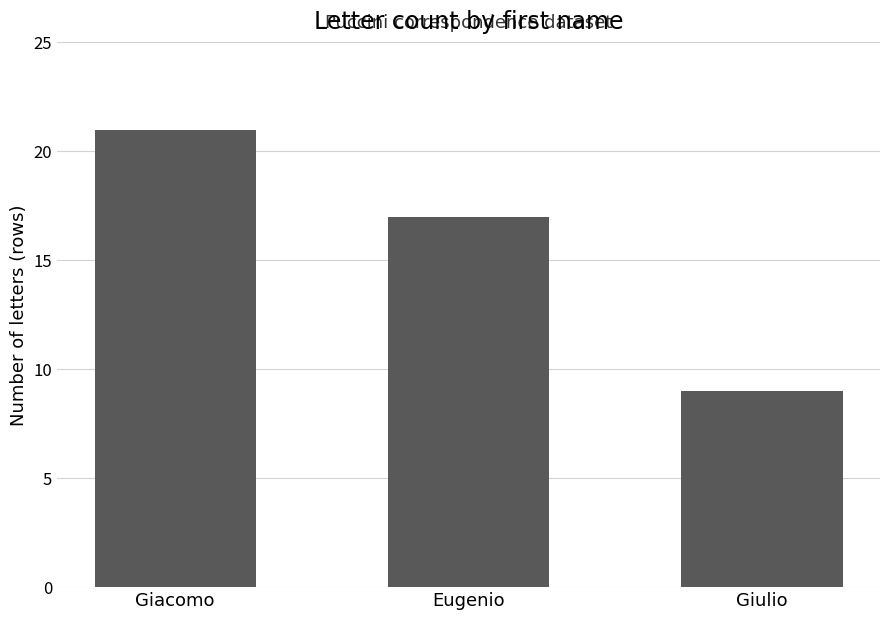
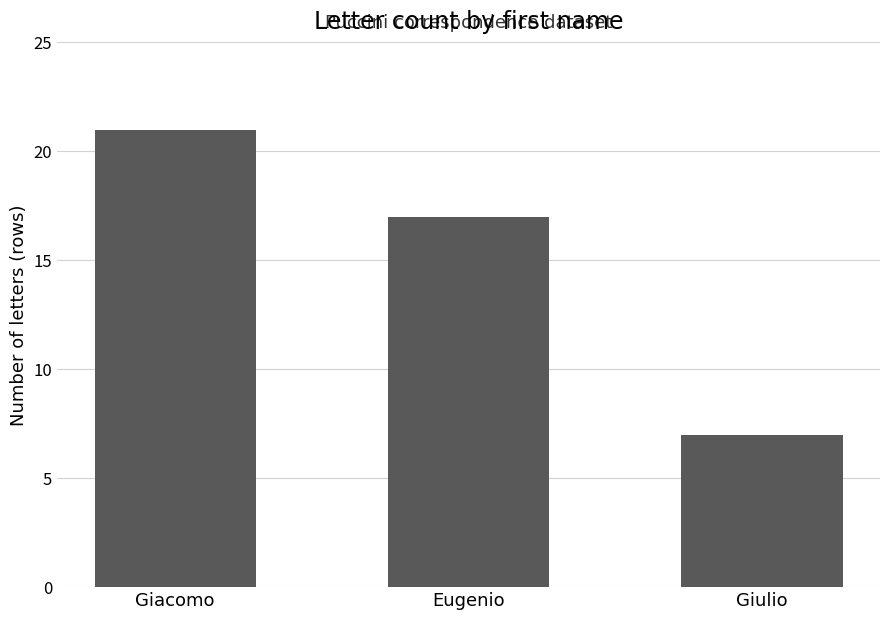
  {
    "Giacomo": 21,
    "Eugenio": 17,
-   "Giulio": 9
+   "Giulio": 7
  }
